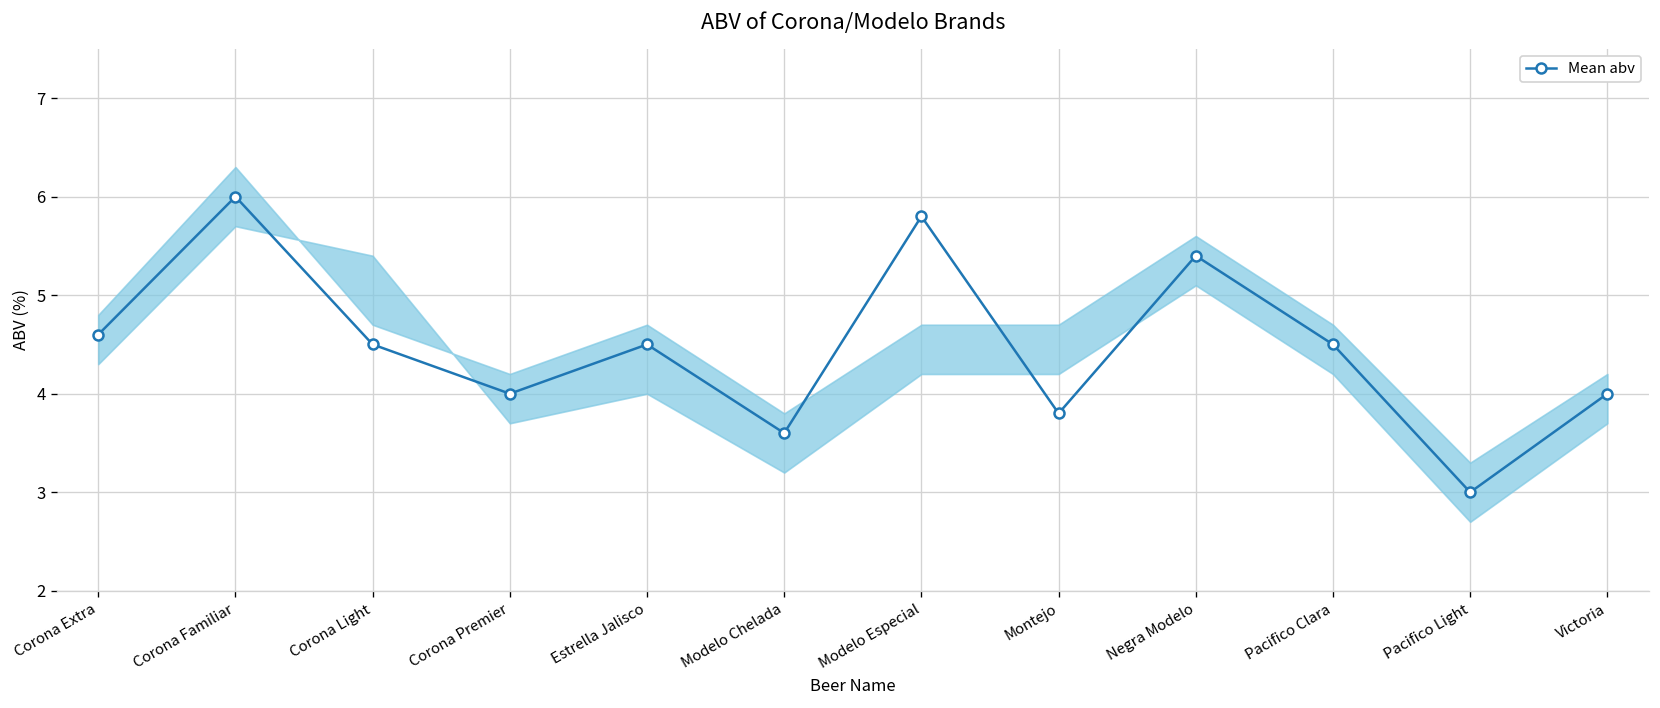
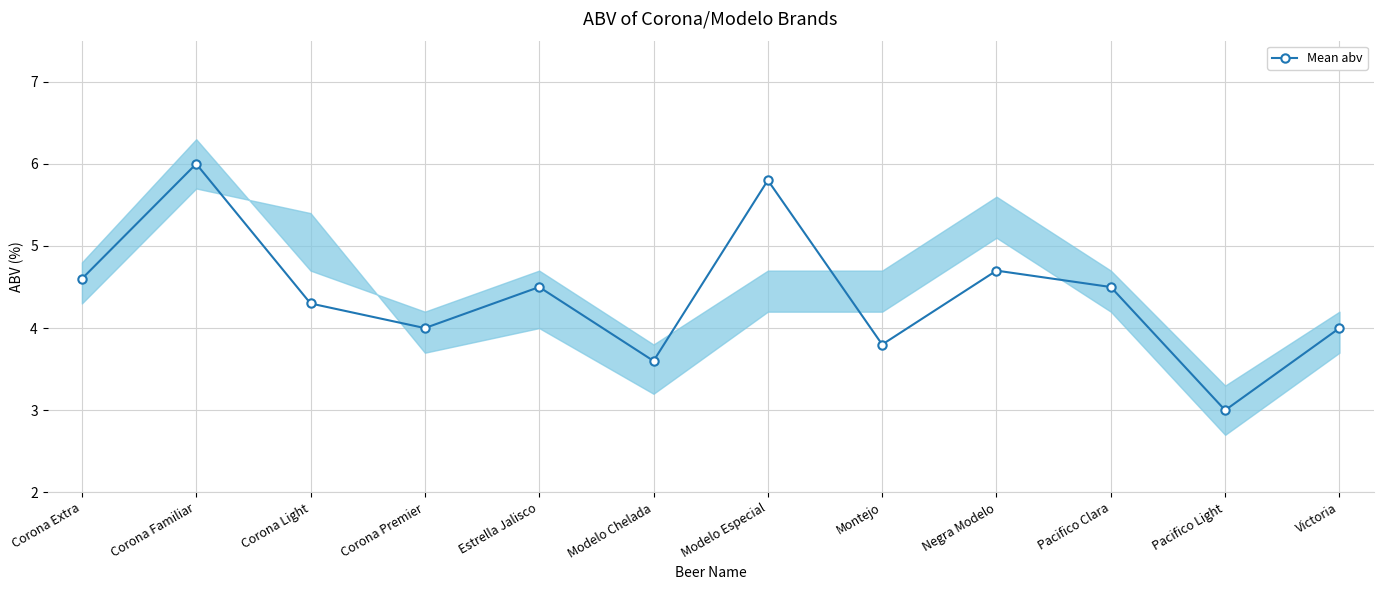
  {
    "Mean abv": {
      "Corona Extra": 4.6,
      "Corona Familiar": 6.0,
-     "Corona Light": 4.5,
+     "Corona Light": 4.3,
      "Corona Premier": 4.0,
      "Estrella Jalisco": 4.5,
      "Modelo Chelada": 3.6,
      "Modelo Especial": 5.8,
      "Montejo": 3.8,
-     "Negra Modelo": 5.4,
+     "Negra Modelo": 4.7,
      "Pacifico Clara": 4.5,
      "Pacifico Light": 3.0,
      "Victoria": 4.0
    }
  }
